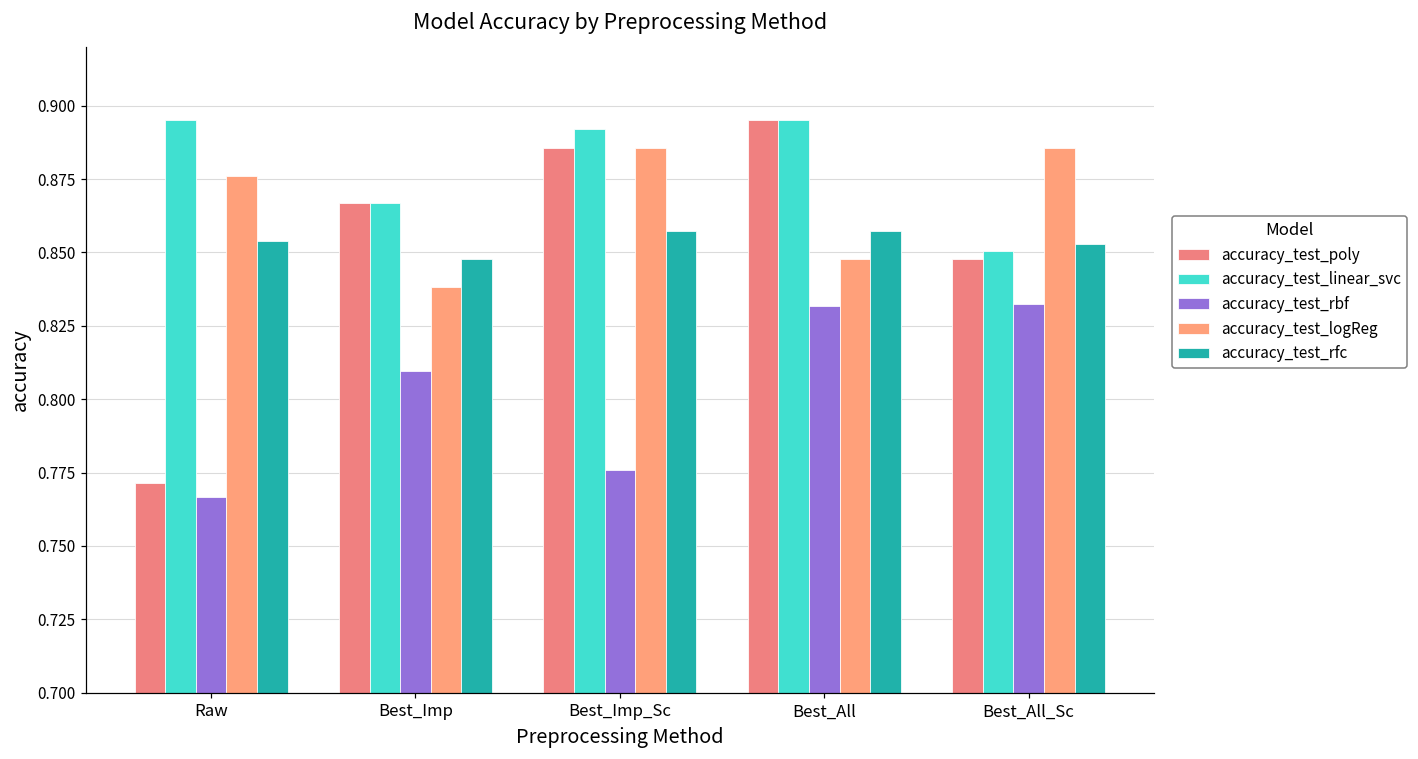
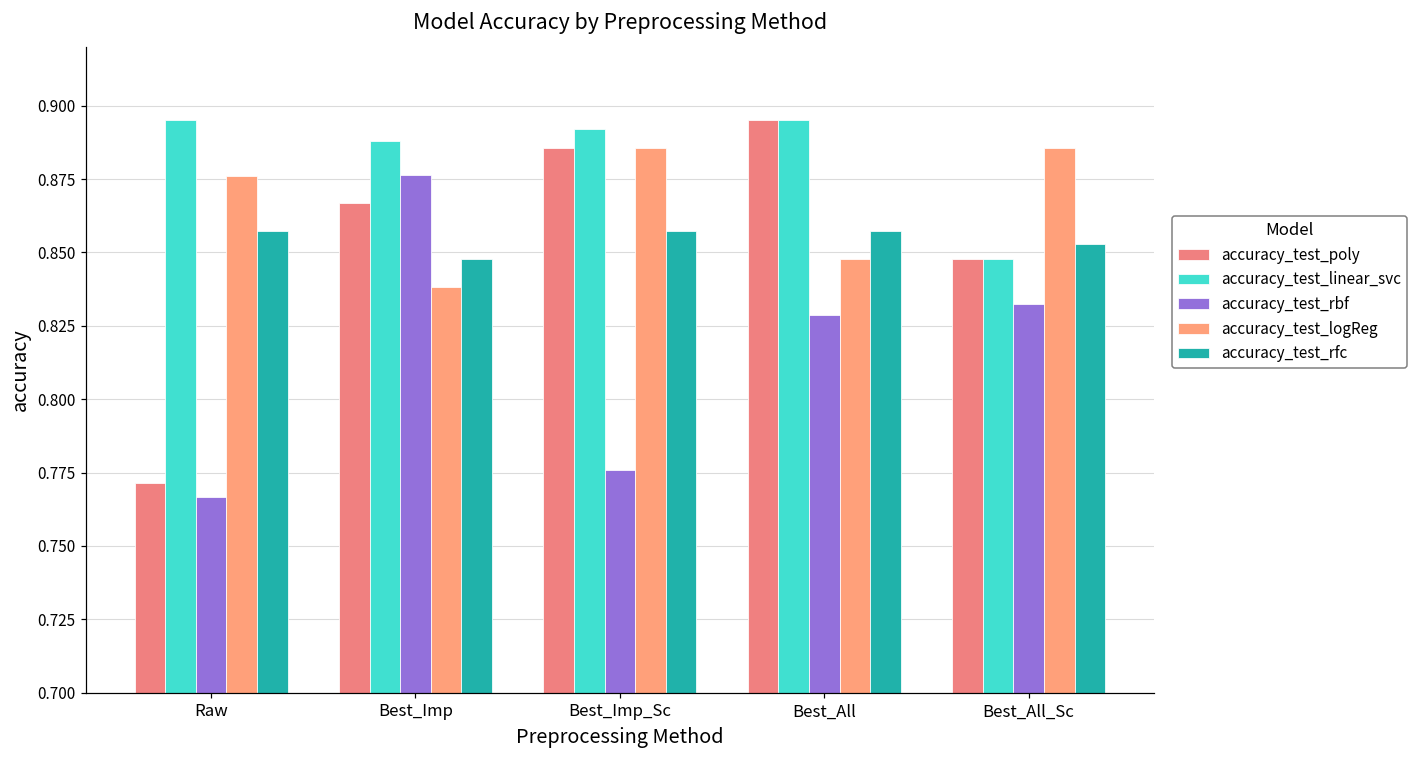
  {
    "accuracy_test_linear_svc": {
      "Raw": 0.895,
-     "Best_Imp": 0.867,
+     "Best_Imp": 0.888,
      "Best_Imp_Sc": 0.892,
      "Best_All": 0.895,
-     "Best_All_Sc": 0.851
+     "Best_All_Sc": 0.848
    },
    "accuracy_test_rbf": {
      "Raw": 0.767,
-     "Best_Imp": 0.810,
+     "Best_Imp": 0.876,
      "Best_Imp_Sc": 0.776,
-     "Best_All": 0.832,
+     "Best_All": 0.829,
      "Best_All_Sc": 0.832
    },
    "accuracy_test_rfc": {
-     "Raw": 0.854,
+     "Raw": 0.857,
      "Best_Imp": 0.848,
      "Best_Imp_Sc": 0.857,
      "Best_All": 0.857,
      "Best_All_Sc": 0.853
    }
  }
